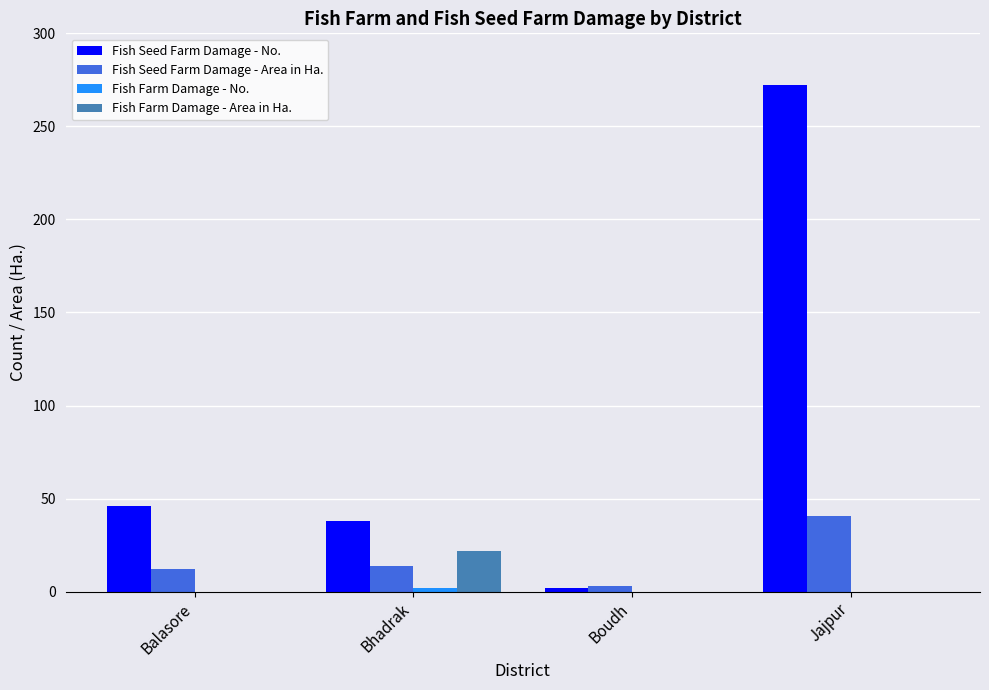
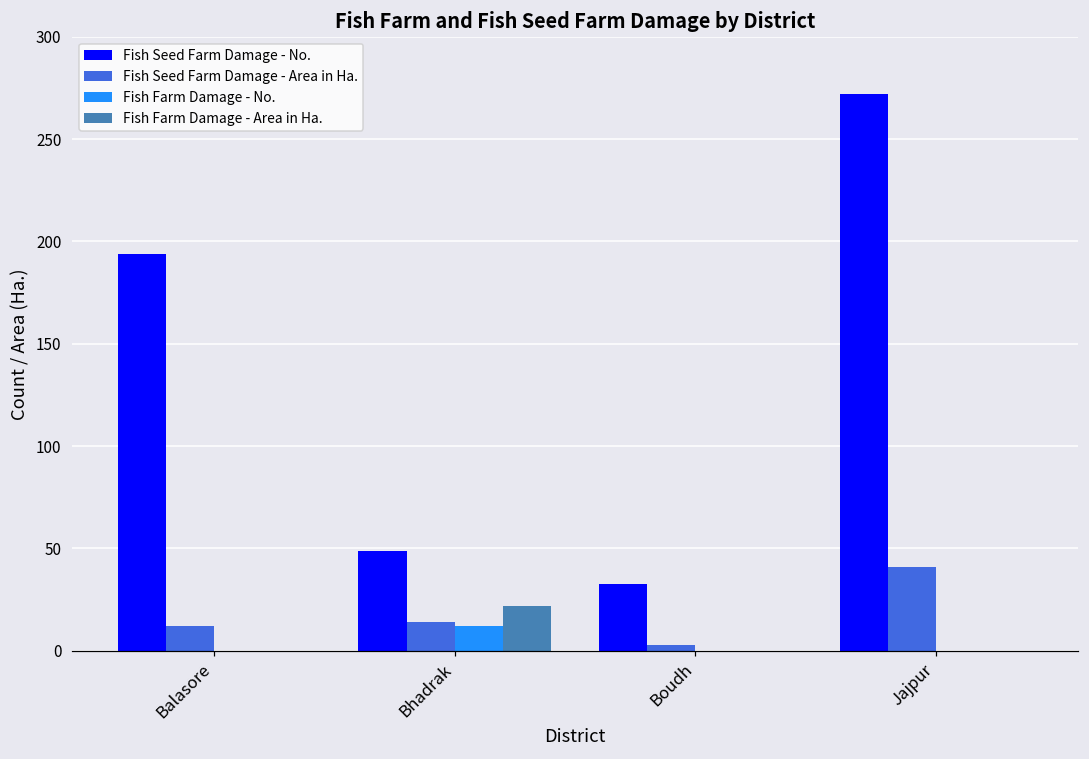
  {
    "Fish Seed Farm Damage - No.": {
-     "Balasore": 46,
-     "Bhadrak": 38,
-     "Boudh": 2,
+     "Balasore": 194,
+     "Bhadrak": 49,
+     "Boudh": 33,
      "Jajpur": 272
    },
    "Fish Farm Damage - No.": {
      "Balasore": 0,
-     "Bhadrak": 2,
+     "Bhadrak": 12,
      "Boudh": 0,
      "Jajpur": 0
    }
  }
